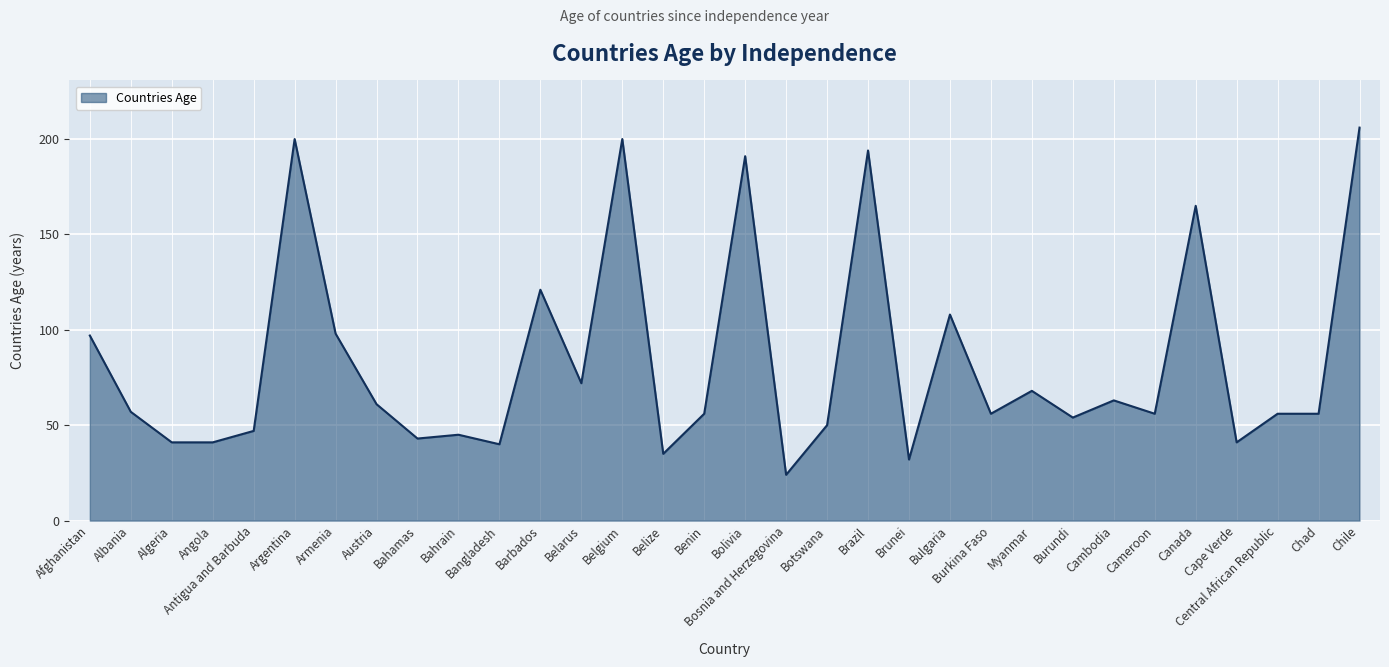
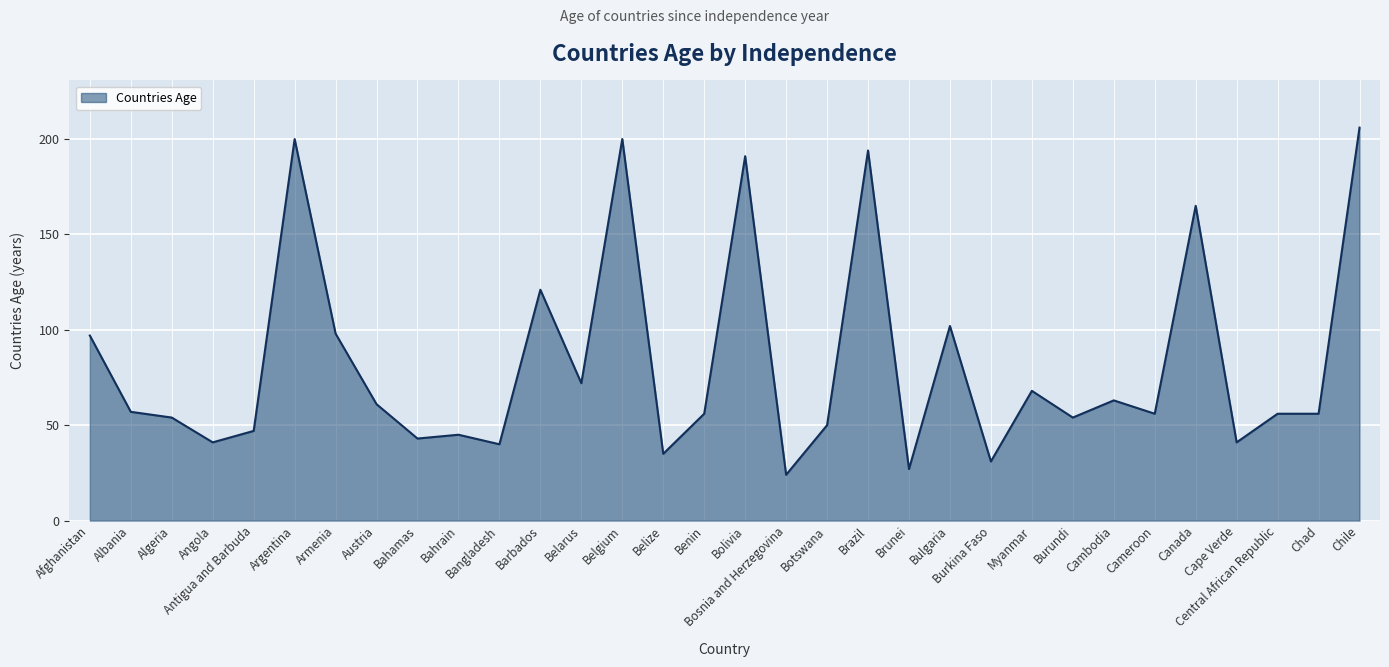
  {
    "Afghanistan": 97,
    "Albania": 57,
-   "Algeria": 41,
+   "Algeria": 54,
    "Angola": 41,
    "Antigua and Barbuda": 47,
    "Argentina": 200,
    "Armenia": 98,
    "Austria": 61,
    "Bahamas": 43,
    "Bahrain": 45,
    "Bangladesh": 40,
    "Barbados": 121,
    "Belarus": 72,
    "Belgium": 200,
    "Belize": 35,
    "Benin": 56,
    "Bolivia": 191,
    "Bosnia and Herzegovina": 24,
    "Botswana": 50,
    "Brazil": 194,
-   "Brunei": 32,
-   "Bulgaria": 108,
-   "Burkina Faso": 56,
+   "Brunei": 27,
+   "Bulgaria": 102,
+   "Burkina Faso": 31,
    "Myanmar": 68,
    "Burundi": 54,
    "Cambodia": 63,
    "Cameroon": 56,
    "Canada": 165,
    "Cape Verde": 41,
    "Central African Republic": 56,
    "Chad": 56,
    "Chile": 206
  }
